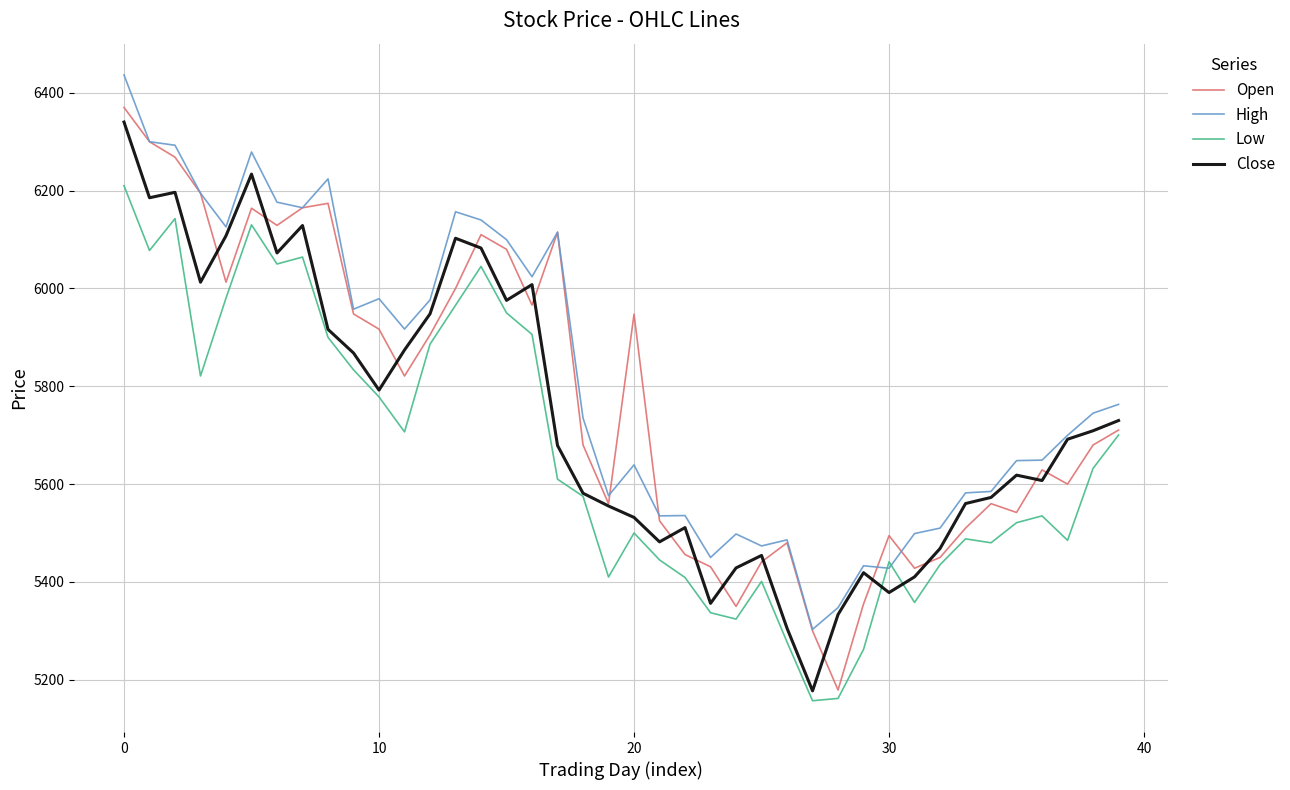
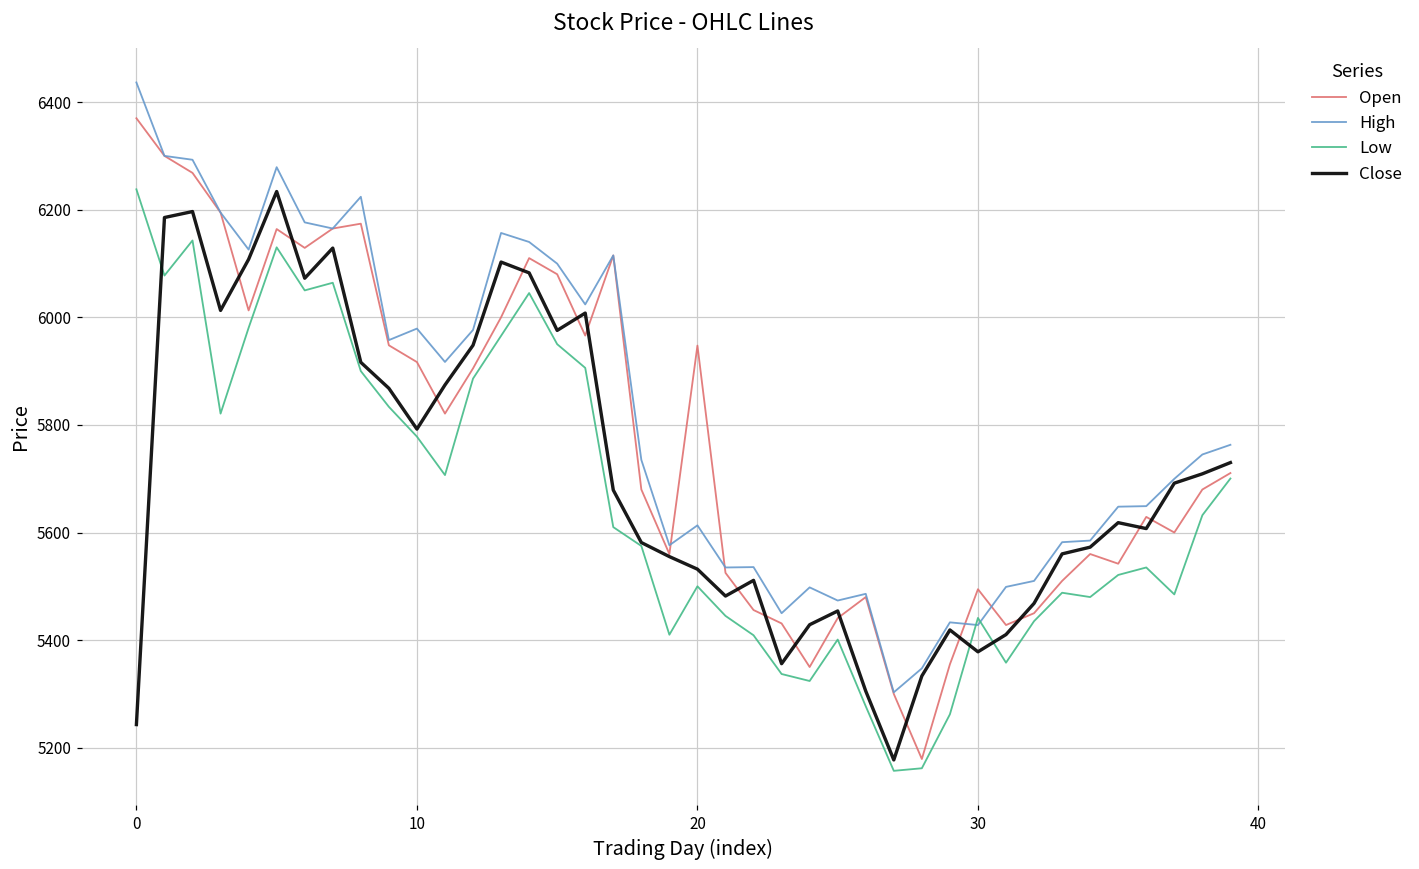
  {
    "Open": {
      "0": 6370,
      "10": 5920,
      "20": 5950,
      "30": 5490
    },
    "High": {
      "0": 6440,
      "10": 5980,
-     "20": 5640,
+     "20": 5610,
      "30": 5430
    },
    "Low": {
-     "0": 6210,
+     "0": 6240,
      "10": 5780,
      "20": 5500,
      "30": 5440
    },
    "Close": {
-     "0": 6340,
+     "0": 5240,
      "10": 5790,
      "20": 5530,
      "30": 5380
    }
  }
